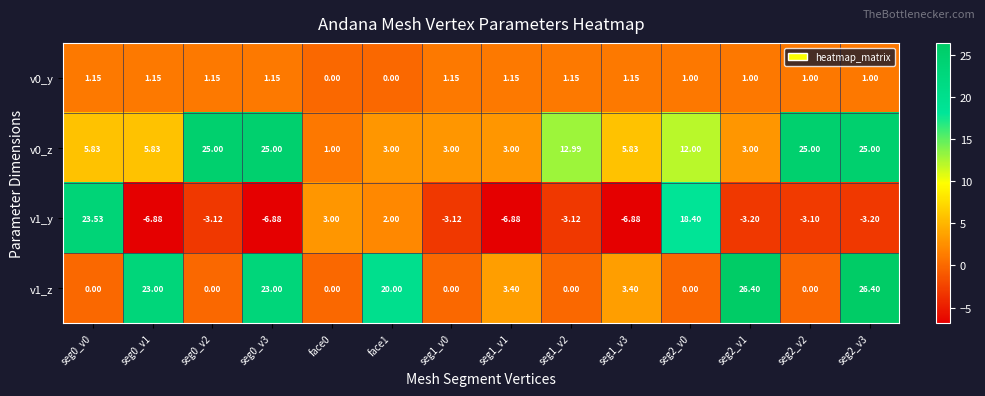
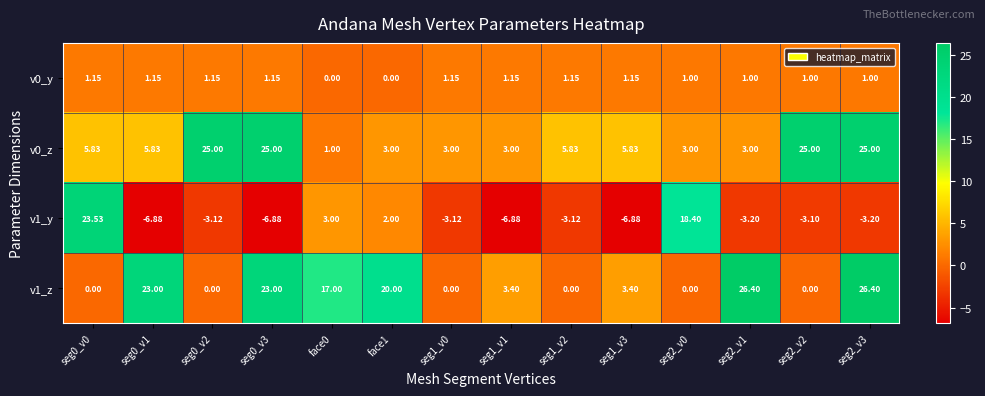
  {
    "v0_y": {
      "seg0_v0": 1.15,
      "seg0_v1": 1.15,
      "seg0_v2": 1.15,
      "seg0_v3": 1.15,
      "face0": 0.00,
      "face1": 0.00,
      "seg1_v0": 1.15,
      "seg1_v1": 1.15,
      "seg1_v2": 1.15,
      "seg1_v3": 1.15,
      "seg2_v0": 1.00,
      "seg2_v1": 1.00,
      "seg2_v2": 1.00,
      "seg2_v3": 1.00
    },
    "v0_z": {
      "seg0_v0": 5.83,
      "seg0_v1": 5.83,
      "seg0_v2": 25.00,
      "seg0_v3": 25.00,
      "face0": 1.00,
      "face1": 3.00,
      "seg1_v0": 3.00,
      "seg1_v1": 3.00,
-     "seg1_v2": 12.99,
+     "seg1_v2": 5.83,
      "seg1_v3": 5.83,
-     "seg2_v0": 12.00,
+     "seg2_v0": 3.00,
      "seg2_v1": 3.00,
      "seg2_v2": 25.00,
      "seg2_v3": 25.00
    },
    "v1_y": {
      "seg0_v0": 23.53,
      "seg0_v1": -6.88,
      "seg0_v2": -3.12,
      "seg0_v3": -6.88,
      "face0": 3.00,
      "face1": 2.00,
      "seg1_v0": -3.12,
      "seg1_v1": -6.88,
      "seg1_v2": -3.12,
      "seg1_v3": -6.88,
      "seg2_v0": 18.40,
      "seg2_v1": -3.20,
      "seg2_v2": -3.10,
      "seg2_v3": -3.20
    },
    "v1_z": {
      "seg0_v0": 0.00,
      "seg0_v1": 23.00,
      "seg0_v2": 0.00,
      "seg0_v3": 23.00,
-     "face0": 0.00,
+     "face0": 17.00,
      "face1": 20.00,
      "seg1_v0": 0.00,
      "seg1_v1": 3.40,
      "seg1_v2": 0.00,
      "seg1_v3": 3.40,
      "seg2_v0": 0.00,
      "seg2_v1": 26.40,
      "seg2_v2": 0.00,
      "seg2_v3": 26.40
    }
  }
